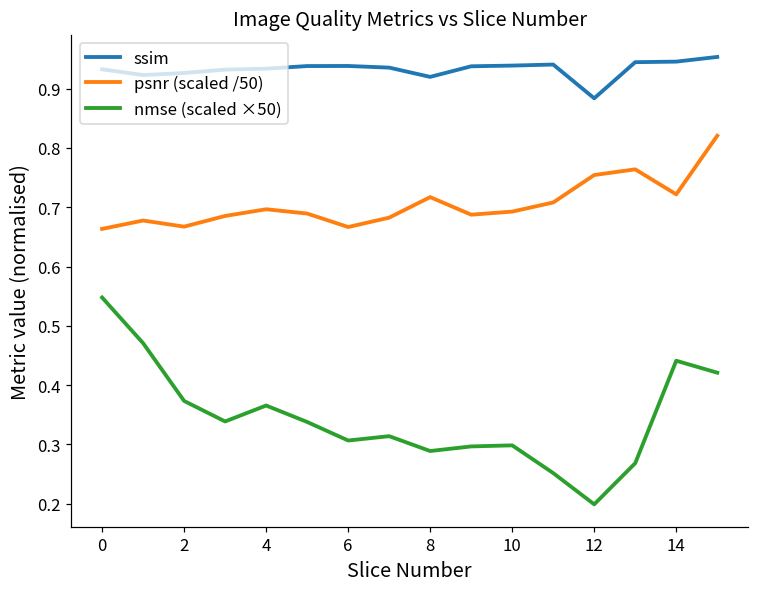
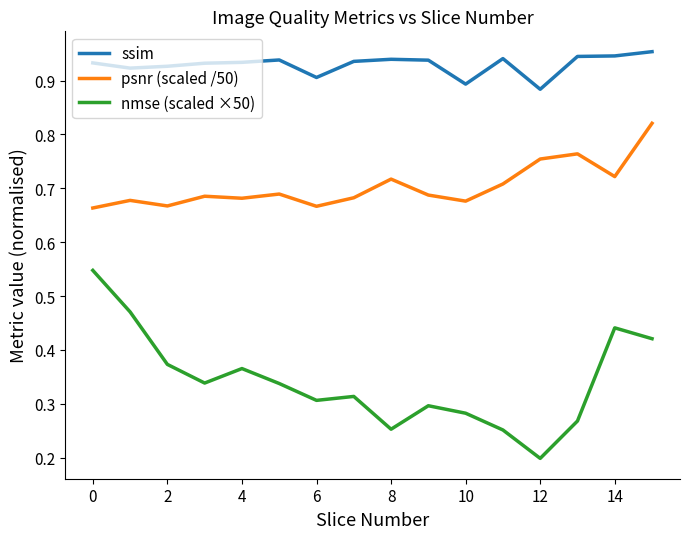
  {
    "ssim": {
-     "6": 0.94,
-     "8": 0.92,
-     "10": 0.94,
+     "6": 0.91,
+     "8": 0.94,
+     "10": 0.89,
      "12": 0.88,
      "14": 0.95
    },
    "psnr (scaled /50)": {
      "0": 0.66,
      "2": 0.67,
-     "4": 0.70,
+     "4": 0.68,
      "6": 0.67,
      "8": 0.72,
-     "10": 0.69,
+     "10": 0.68,
      "12": 0.75,
      "14": 0.72
    },
    "nmse (scaled ×50)": {
      "0": 0.55,
      "2": 0.37,
      "4": 0.37,
      "6": 0.31,
-     "8": 0.29,
-     "10": 0.30,
+     "8": 0.25,
+     "10": 0.28,
      "12": 0.20,
      "14": 0.44
    }
  }
